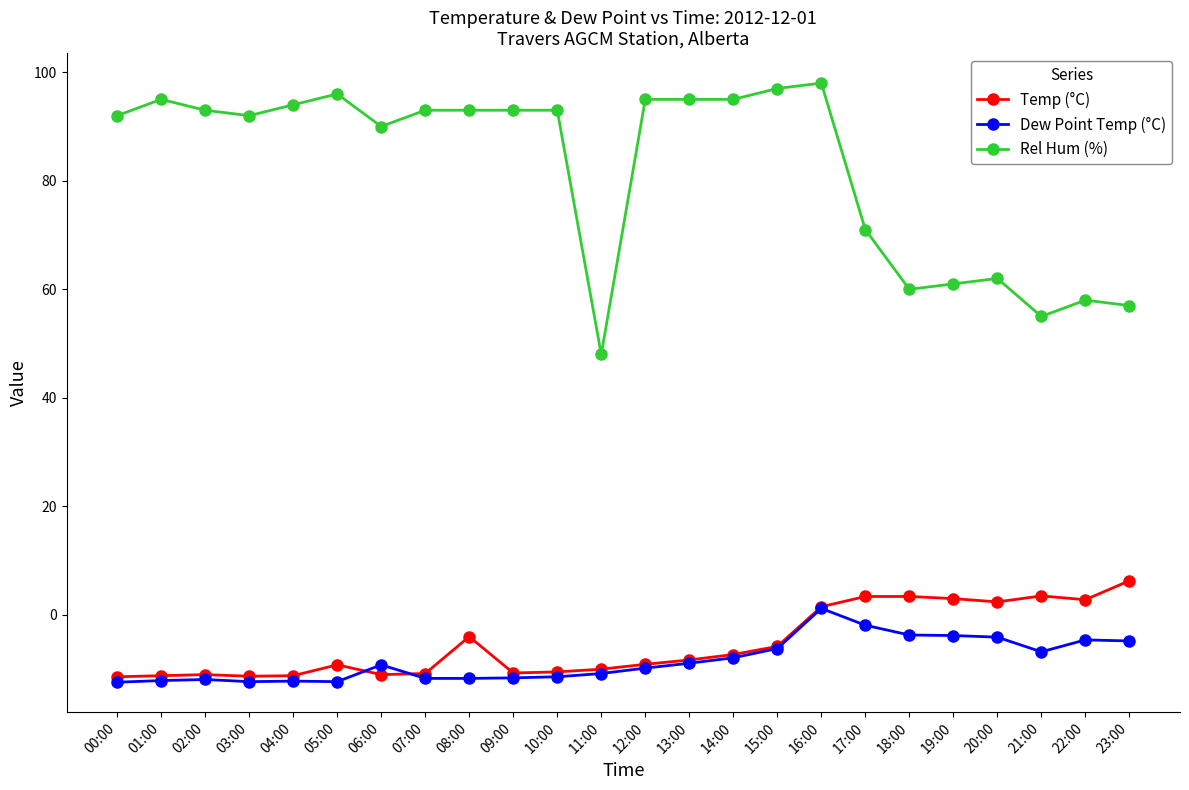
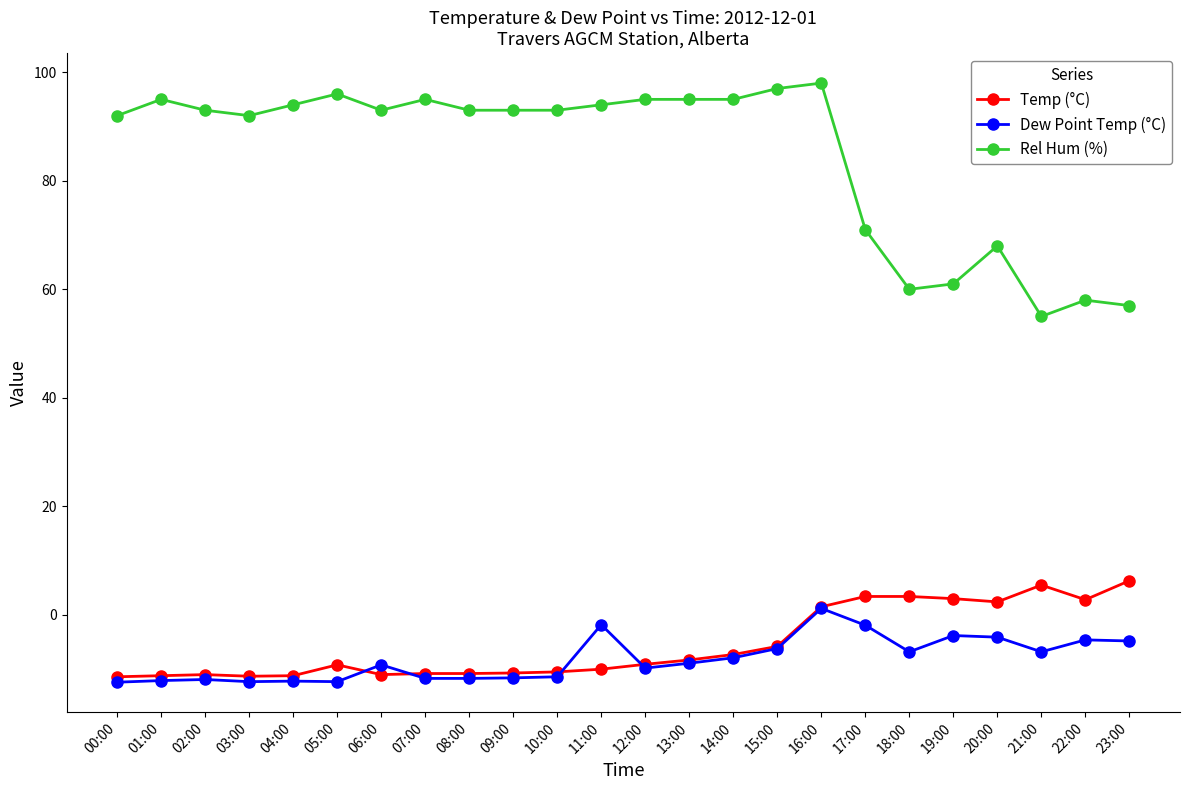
  {
    "Temp (°C)": {
      "00:00": -11,
      "01:00": -11,
      "02:00": -11,
      "03:00": -11,
      "04:00": -11,
      "05:00": -9,
      "06:00": -11,
      "07:00": -11,
-     "08:00": -4,
+     "08:00": -11,
      "09:00": -11,
      "10:00": -11,
      "11:00": -10,
      "12:00": -9,
      "13:00": -8,
      "14:00": -7,
      "17:00": 3,
      "18:00": 3,
      "19:00": 3,
      "20:00": 2,
-     "21:00": 4,
+     "21:00": 6,
      "22:00": 3,
      "23:00": 6
    },
    "Dew Point Temp (°C)": {
      "00:00": -12,
      "01:00": -12,
      "02:00": -12,
      "03:00": -12,
      "04:00": -12,
      "05:00": -12,
      "06:00": -9,
      "07:00": -12,
      "08:00": -12,
      "09:00": -12,
      "10:00": -11,
-     "11:00": -11,
+     "11:00": -2,
      "12:00": -10,
      "13:00": -9,
      "14:00": -8,
      "17:00": -2,
-     "18:00": -4,
+     "18:00": -7,
      "19:00": -4,
      "20:00": -4,
      "21:00": -7,
      "22:00": -5,
      "23:00": -5
    },
    "Rel Hum (%)": {
      "00:00": 92,
      "01:00": 95,
      "02:00": 93,
      "03:00": 92,
      "04:00": 94,
      "05:00": 96,
-     "06:00": 90,
-     "07:00": 93,
+     "06:00": 93,
+     "07:00": 95,
      "08:00": 93,
      "09:00": 93,
      "10:00": 93,
-     "11:00": 48,
+     "11:00": 94,
      "12:00": 95,
      "13:00": 95,
      "14:00": 95,
      "15:00": 97,
      "16:00": 98,
      "17:00": 71,
      "18:00": 60,
      "19:00": 61,
-     "20:00": 62,
+     "20:00": 68,
      "21:00": 55,
      "22:00": 58,
      "23:00": 57
    }
  }
